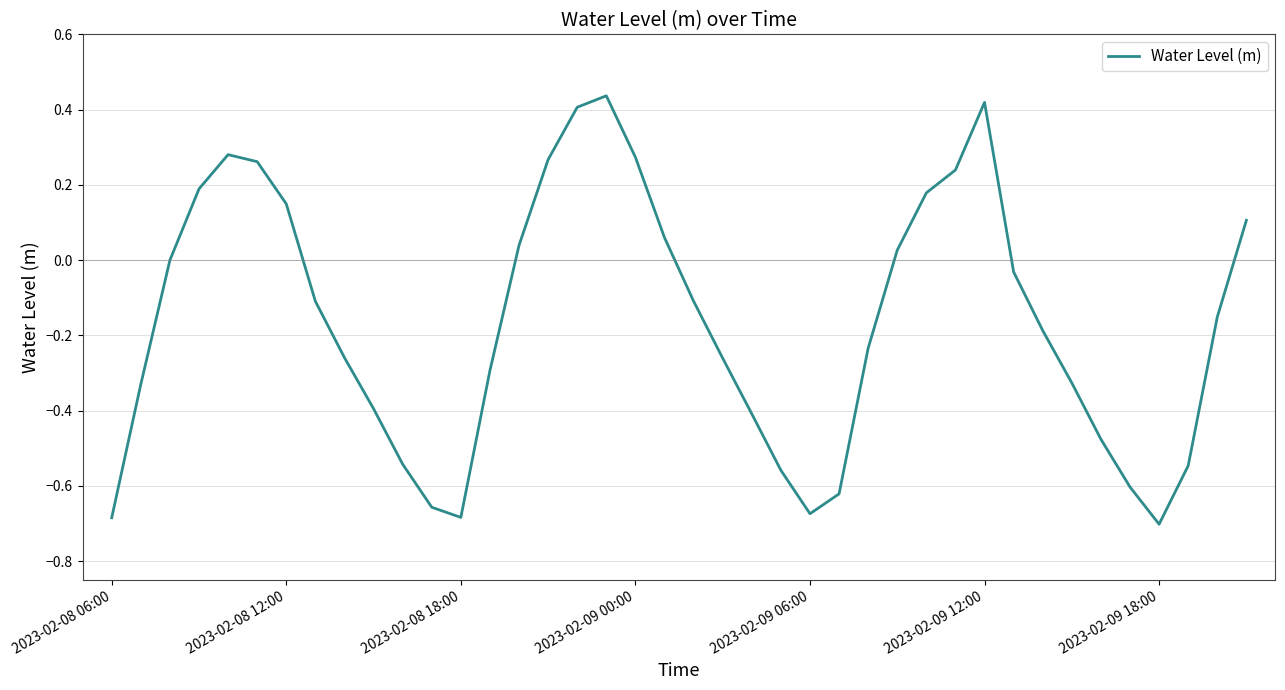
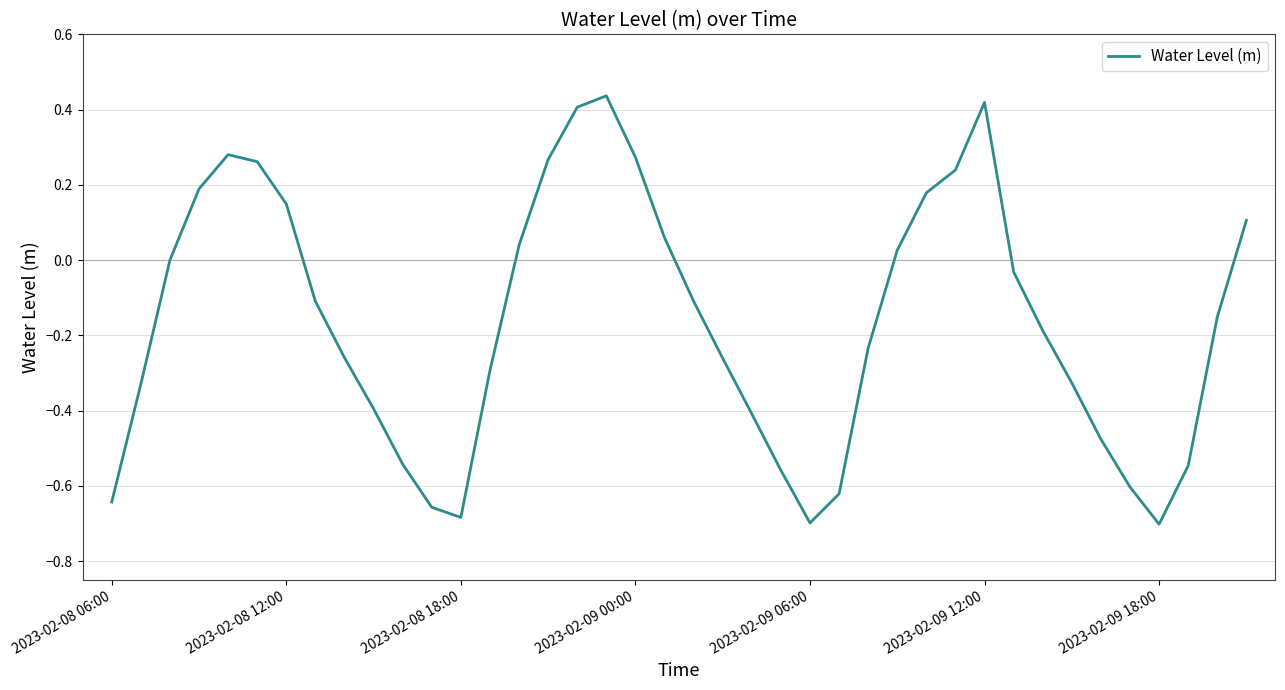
  {
-   "2023-02-08 06:00": -0.68,
+   "2023-02-08 06:00": -0.64,
    "2023-02-08 12:00": 0.15,
    "2023-02-08 18:00": -0.68,
    "2023-02-09 00:00": 0.27,
-   "2023-02-09 06:00": -0.67,
+   "2023-02-09 06:00": -0.70,
    "2023-02-09 12:00": 0.42,
    "2023-02-09 18:00": -0.70
  }
